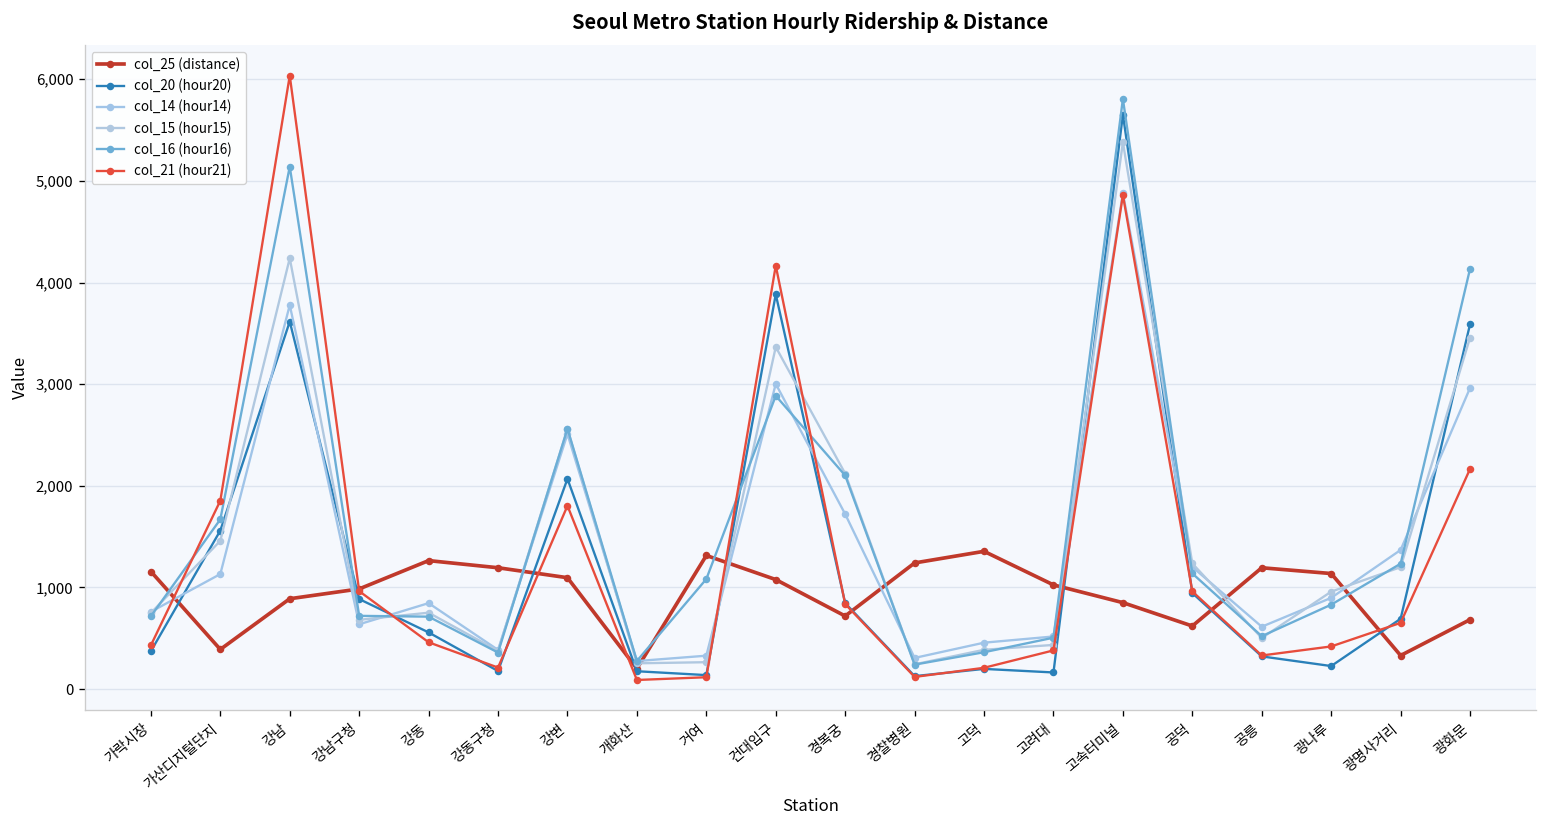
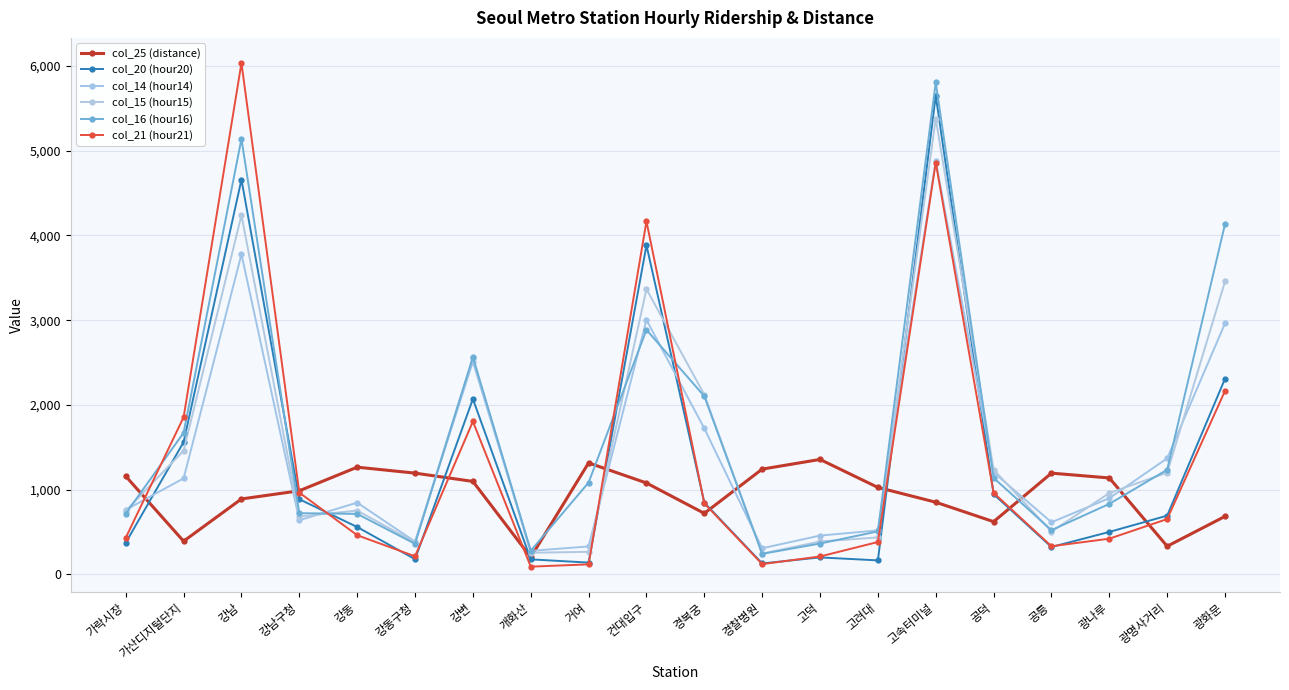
  {
    "col_20 (hour20)": {
      "가락시장": "400",
      "가산디지털단지": "1,600",
-     "강남": "3,600",
+     "강남": "4,700",
      "강남구청": "900",
      "강동": "600",
      "강동구청": "200",
      "강변": "2,100",
      "건대입구": "3,900",
      "고려대": "200",
      "고속터미널": "5,700",
-     "광나루": "200",
+     "광나루": "500",
      "광명사거리": "700",
-     "광화문": "3,600"
+     "광화문": "2,300"
    },
    "col_16 (hour16)": {
      "가락시장": "700",
      "가산디지털단지": "1,700",
      "강남": "5,100",
      "강남구청": "700",
      "강동": "700",
      "거여": "1,100",
      "건대입구": "2,900",
      "고속터미널": "5,800",
      "공덕": "1,100",
      "광나루": "800",
      "광명사거리": "1,200",
      "광화문": "4,100"
    }
  }
